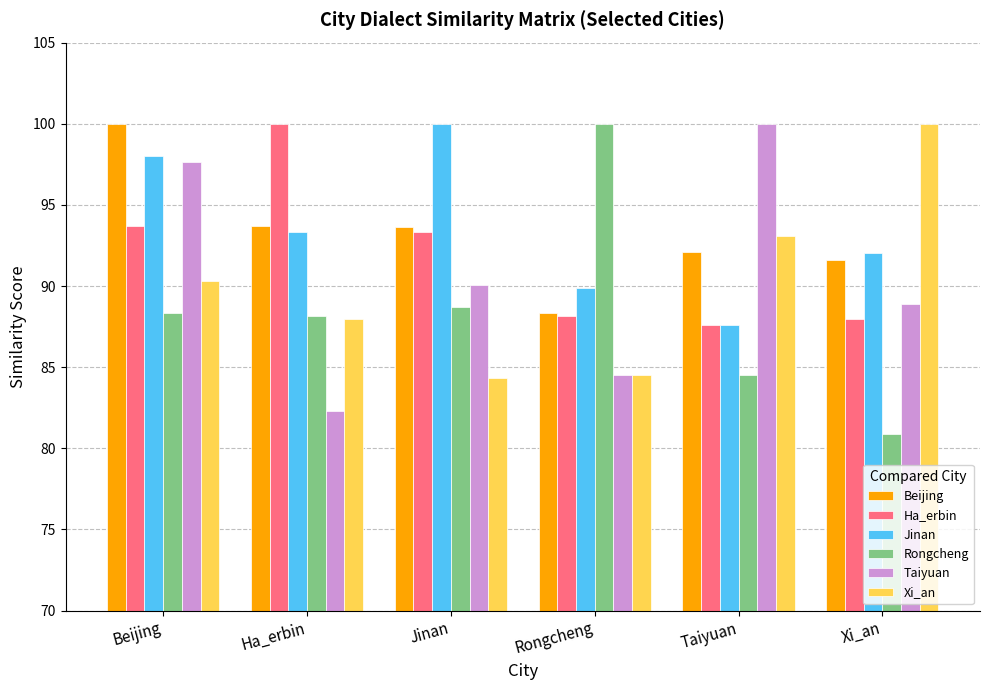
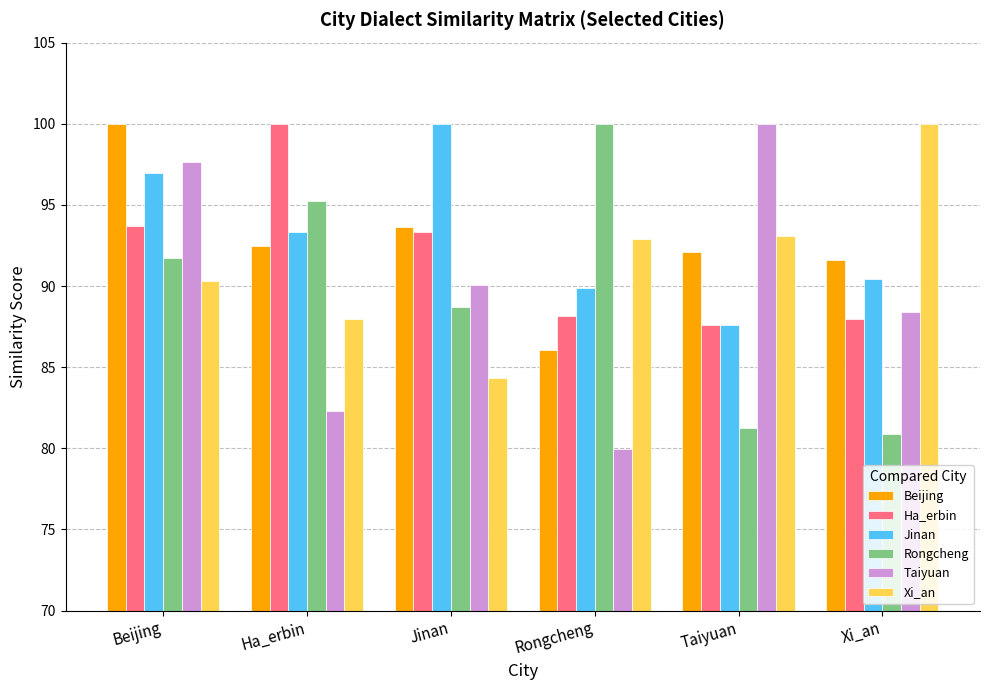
  {
    "Beijing": {
      "Beijing": 100.0,
-     "Ha_erbin": 93.7,
+     "Ha_erbin": 92.5,
      "Jinan": 93.6,
-     "Rongcheng": 88.3,
+     "Rongcheng": 86.1,
      "Taiyuan": 92.1,
      "Xi_an": 91.6
    },
    "Ha_erbin": {
      "Beijing": 93.7,
      "Ha_erbin": 100.0,
      "Jinan": 93.3,
      "Rongcheng": 88.2,
      "Taiyuan": 87.6,
      "Xi_an": 88.0
    },
    "Jinan": {
-     "Beijing": 98.0,
+     "Beijing": 96.9,
      "Ha_erbin": 93.3,
      "Jinan": 100.0,
      "Rongcheng": 89.9,
      "Taiyuan": 87.6,
-     "Xi_an": 92.1
+     "Xi_an": 90.4
    },
    "Rongcheng": {
-     "Beijing": 88.3,
-     "Ha_erbin": 88.2,
+     "Beijing": 91.7,
+     "Ha_erbin": 95.3,
      "Jinan": 88.7,
      "Rongcheng": 100.0,
-     "Taiyuan": 84.5,
+     "Taiyuan": 81.2,
      "Xi_an": 80.9
    },
    "Taiyuan": {
      "Beijing": 97.7,
      "Ha_erbin": 82.3,
      "Jinan": 90.1,
-     "Rongcheng": 84.5,
+     "Rongcheng": 80.0,
      "Taiyuan": 100.0,
-     "Xi_an": 88.9
+     "Xi_an": 88.4
    },
    "Xi_an": {
      "Beijing": 90.3,
      "Ha_erbin": 88.0,
      "Jinan": 84.3,
-     "Rongcheng": 84.5,
+     "Rongcheng": 92.9,
      "Taiyuan": 93.1,
      "Xi_an": 100.0
    }
  }
